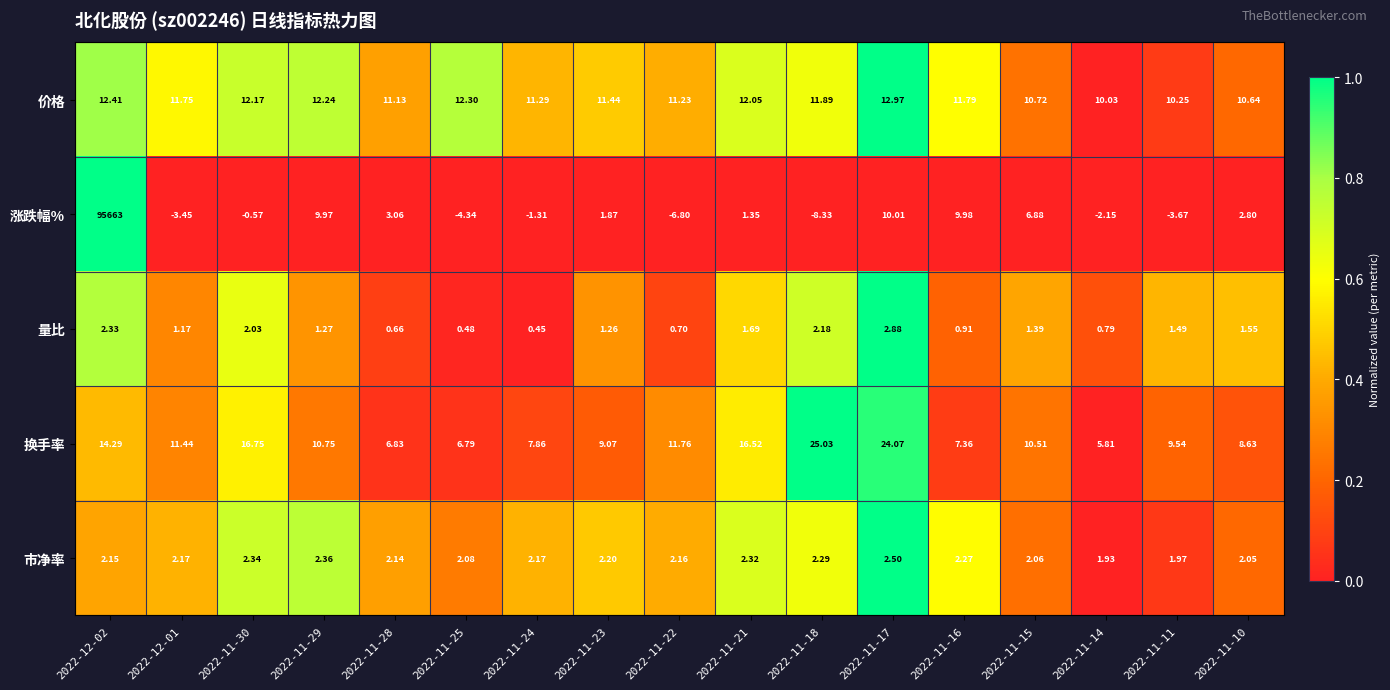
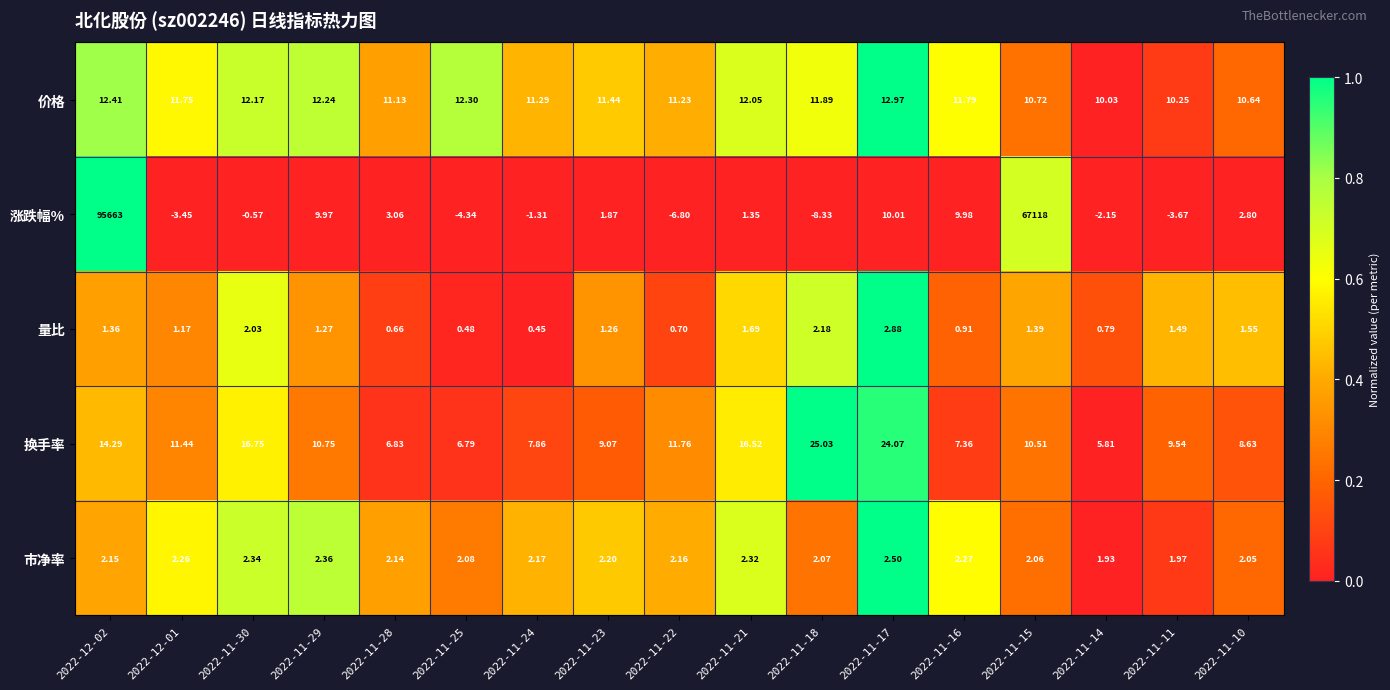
  {
    "价格": {
      "2022-12-02": 12.41,
      "2022-12-01": 11.75,
      "2022-11-30": 12.17,
      "2022-11-29": 12.24,
      "2022-11-28": 11.13,
      "2022-11-25": 12.30,
      "2022-11-24": 11.29,
      "2022-11-23": 11.44,
      "2022-11-22": 11.23,
      "2022-11-21": 12.05,
      "2022-11-18": 11.89,
      "2022-11-17": 12.97,
      "2022-11-16": 11.79,
      "2022-11-15": 10.72,
      "2022-11-14": 10.03,
      "2022-11-11": 10.25,
      "2022-11-10": 10.64
    },
    "涨跌幅%": {
      "2022-12-02": 95663,
      "2022-12-01": -3.45,
      "2022-11-30": -0.57,
      "2022-11-29": 9.97,
      "2022-11-28": 3.06,
      "2022-11-25": -4.34,
      "2022-11-24": -1.31,
      "2022-11-23": 1.87,
      "2022-11-22": -6.80,
      "2022-11-21": 1.35,
      "2022-11-18": -8.33,
      "2022-11-17": 10.01,
      "2022-11-16": 9.98,
-     "2022-11-15": 6.88,
+     "2022-11-15": 67118,
      "2022-11-14": -2.15,
      "2022-11-11": -3.67,
      "2022-11-10": 2.80
    },
    "量比": {
-     "2022-12-02": 2.33,
+     "2022-12-02": 1.36,
      "2022-12-01": 1.17,
      "2022-11-30": 2.03,
      "2022-11-29": 1.27,
      "2022-11-28": 0.66,
      "2022-11-25": 0.48,
      "2022-11-24": 0.45,
      "2022-11-23": 1.26,
      "2022-11-22": 0.70,
      "2022-11-21": 1.69,
      "2022-11-18": 2.18,
      "2022-11-17": 2.88,
      "2022-11-16": 0.91,
      "2022-11-15": 1.39,
      "2022-11-14": 0.79,
      "2022-11-11": 1.49,
      "2022-11-10": 1.55
    },
    "换手率": {
      "2022-12-02": 14.29,
      "2022-12-01": 11.44,
      "2022-11-30": 16.75,
      "2022-11-29": 10.75,
      "2022-11-28": 6.83,
      "2022-11-25": 6.79,
      "2022-11-24": 7.86,
      "2022-11-23": 9.07,
      "2022-11-22": 11.76,
      "2022-11-21": 16.52,
      "2022-11-18": 25.03,
      "2022-11-17": 24.07,
      "2022-11-16": 7.36,
      "2022-11-15": 10.51,
      "2022-11-14": 5.81,
      "2022-11-11": 9.54,
      "2022-11-10": 8.63
    },
    "市净率": {
      "2022-12-02": 2.15,
-     "2022-12-01": 2.17,
+     "2022-12-01": 2.26,
      "2022-11-30": 2.34,
      "2022-11-29": 2.36,
      "2022-11-28": 2.14,
      "2022-11-25": 2.08,
      "2022-11-24": 2.17,
      "2022-11-23": 2.20,
      "2022-11-22": 2.16,
      "2022-11-21": 2.32,
-     "2022-11-18": 2.29,
+     "2022-11-18": 2.07,
      "2022-11-17": 2.50,
      "2022-11-16": 2.27,
      "2022-11-15": 2.06,
      "2022-11-14": 1.93,
      "2022-11-11": 1.97,
      "2022-11-10": 2.05
    }
  }
